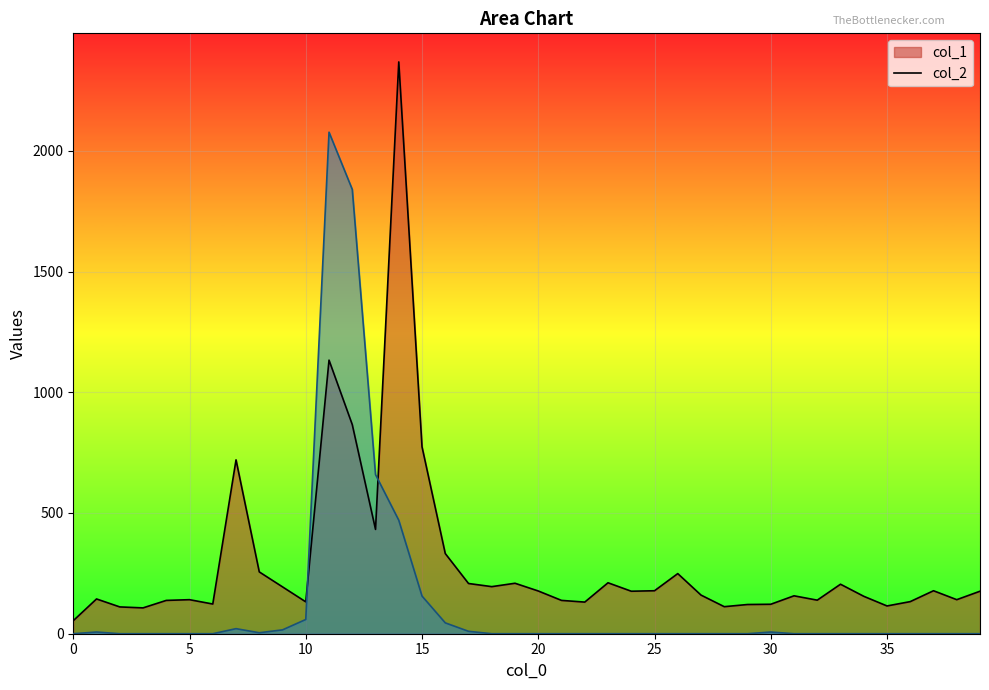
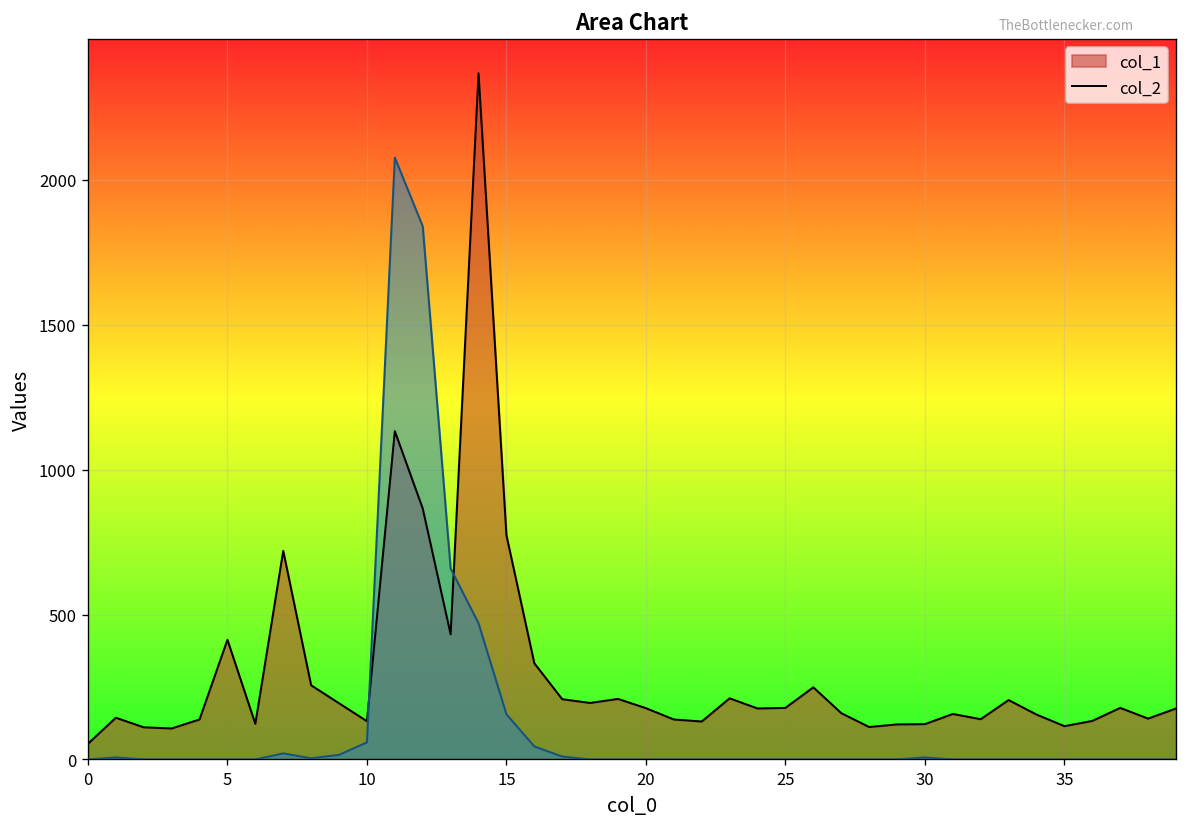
  {
    "col_1": {
      "0": 50,
-     "5": 140,
+     "5": 410,
      "10": 130,
      "15": 770,
      "20": 180,
      "25": 180,
      "30": 120,
      "35": 120
    }
  }
